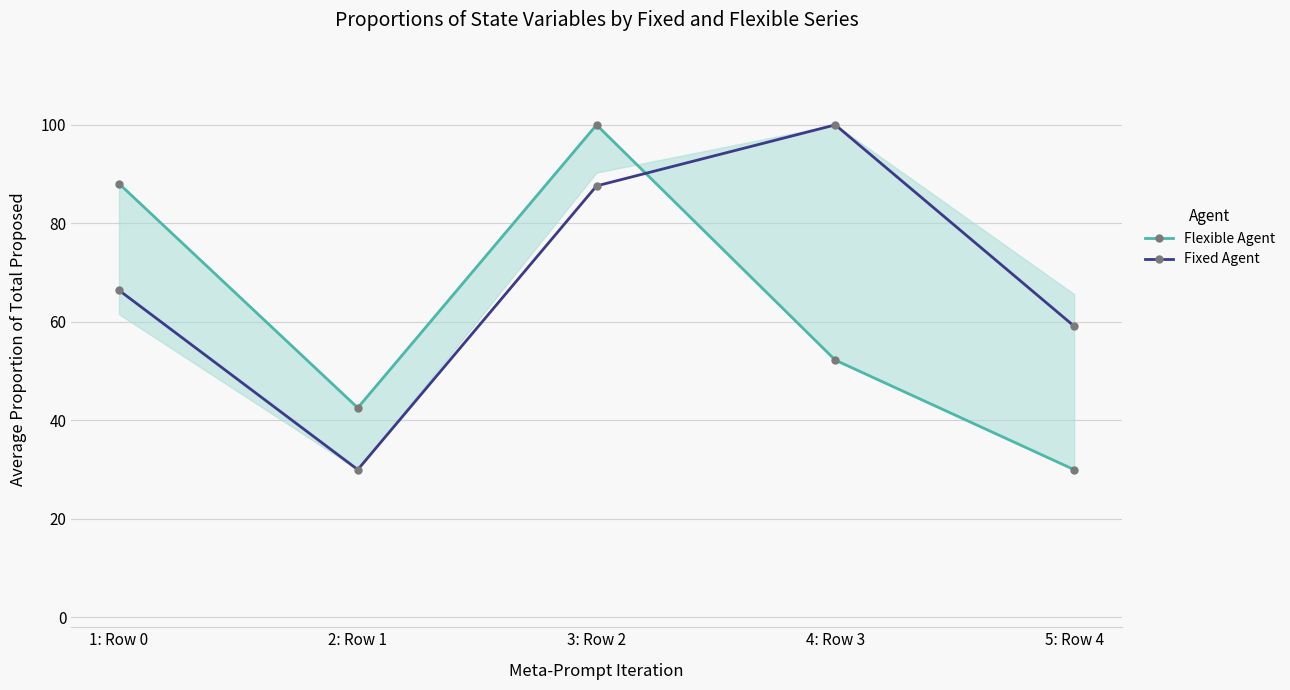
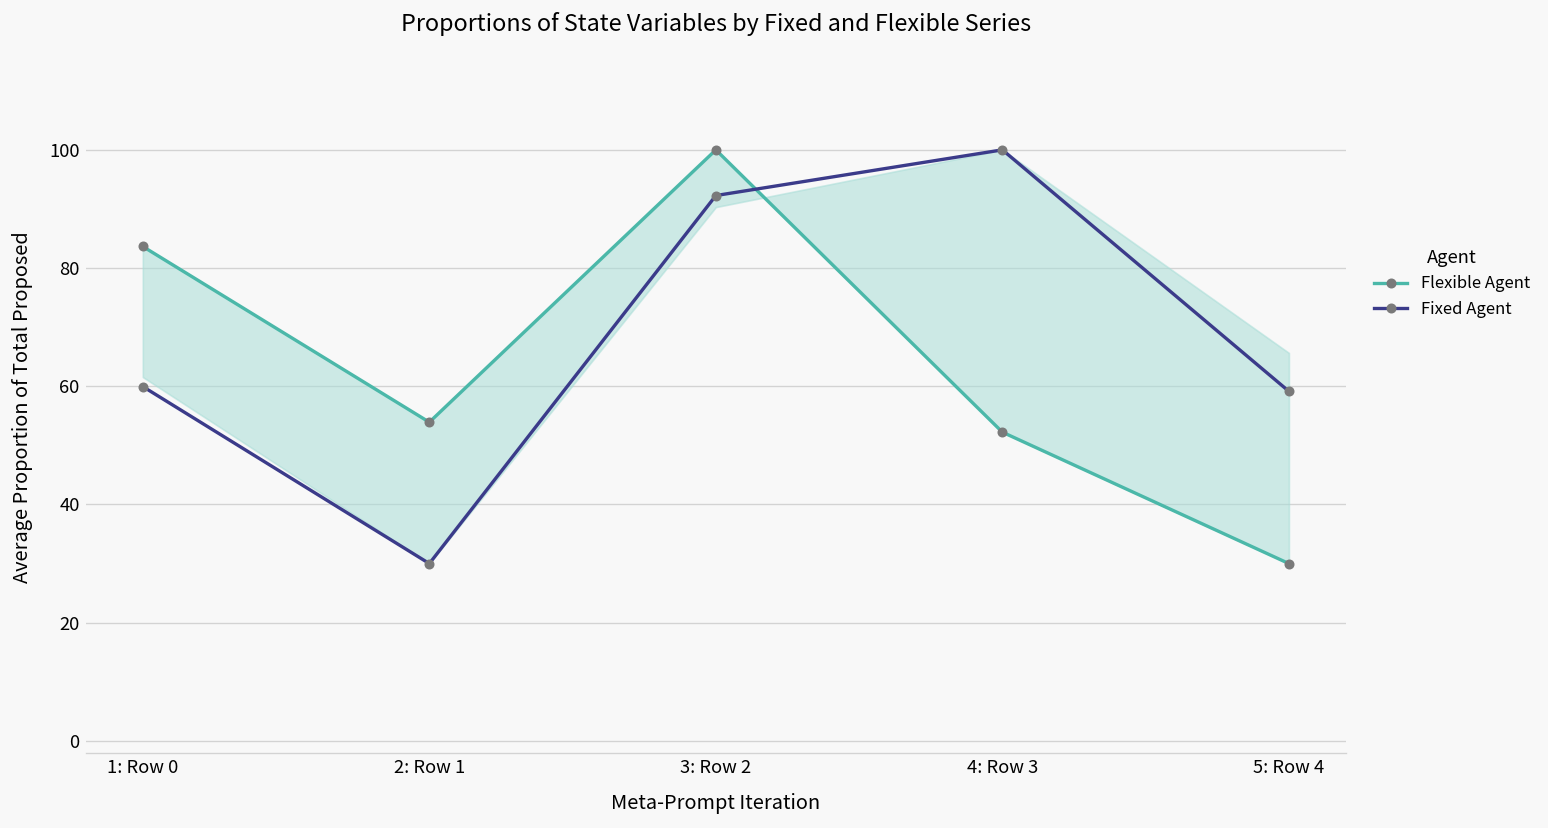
  {
    "Flexible Agent": {
-     "1: Row 0": 88,
-     "2: Row 1": 43,
+     "1: Row 0": 84,
+     "2: Row 1": 54,
      "4: Row 3": 52,
      "5: Row 4": 30
    },
    "Fixed Agent": {
-     "1: Row 0": 66,
+     "1: Row 0": 60,
      "2: Row 1": 30,
-     "3: Row 2": 88,
+     "3: Row 2": 92,
      "5: Row 4": 59
    }
  }
